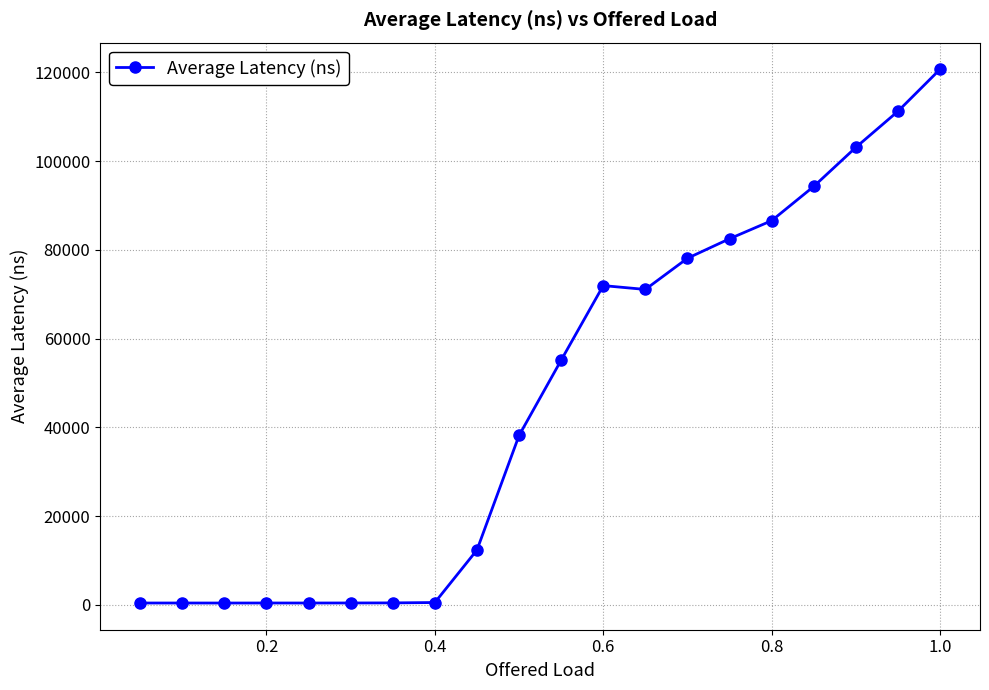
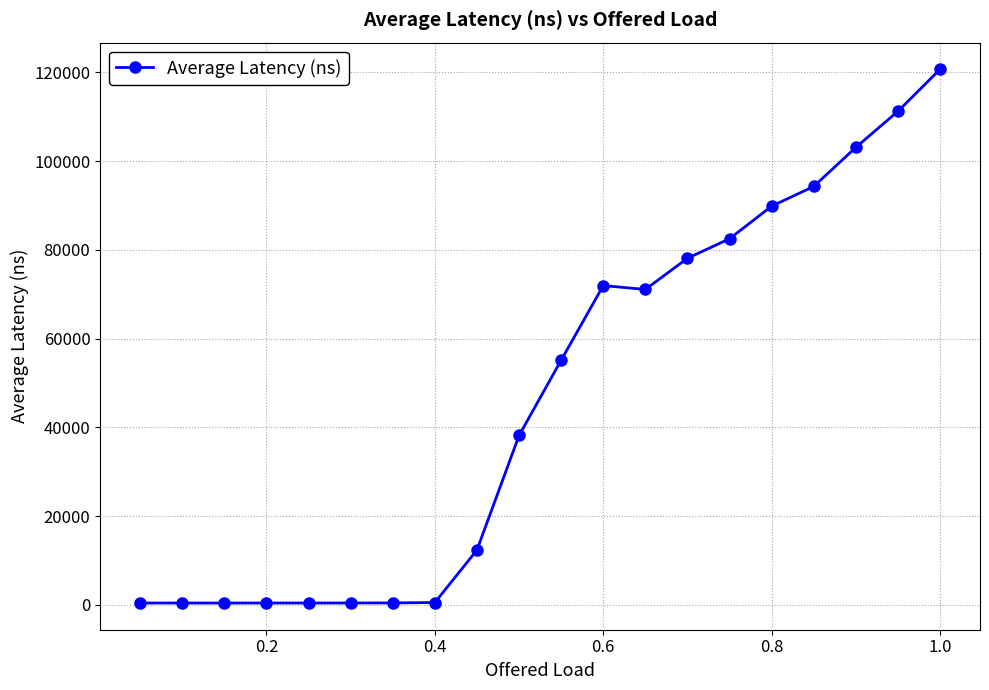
  {
    "0.2": 0,
    "0.4": 1000,
    "0.6": 72000,
-   "0.8": 87000,
+   "0.8": 90000,
    "1.0": 121000
  }
